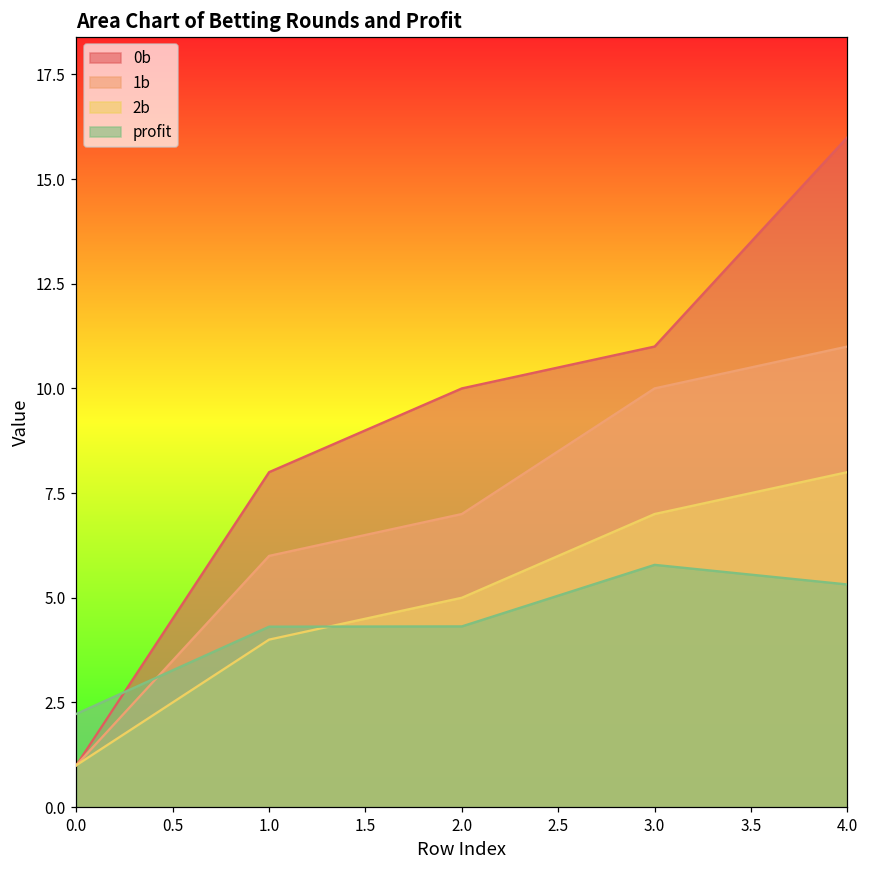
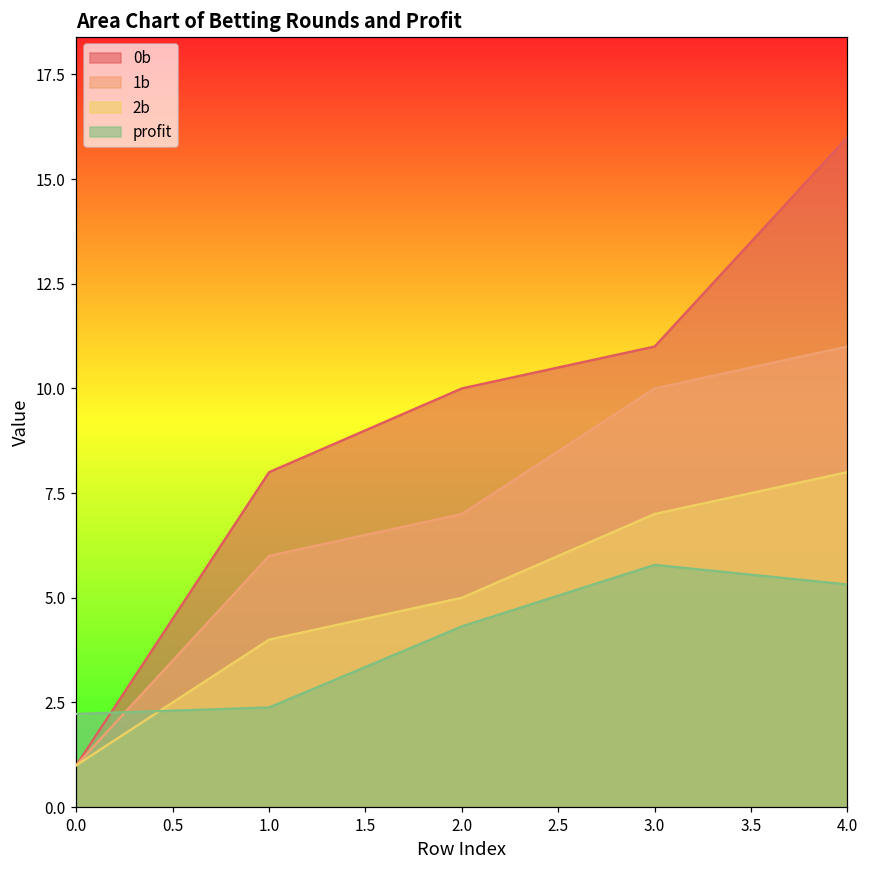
  {
    "0b": {
      "1.0": 8.0,
      "2.0": 10.0,
      "3.0": 11.0,
      "4.0": 16.0
    },
    "profit": {
      "0.0": 2.2,
-     "1.0": 4.3,
+     "1.0": 2.4,
      "2.0": 4.3,
      "3.0": 5.8,
      "4.0": 5.3
    }
  }
